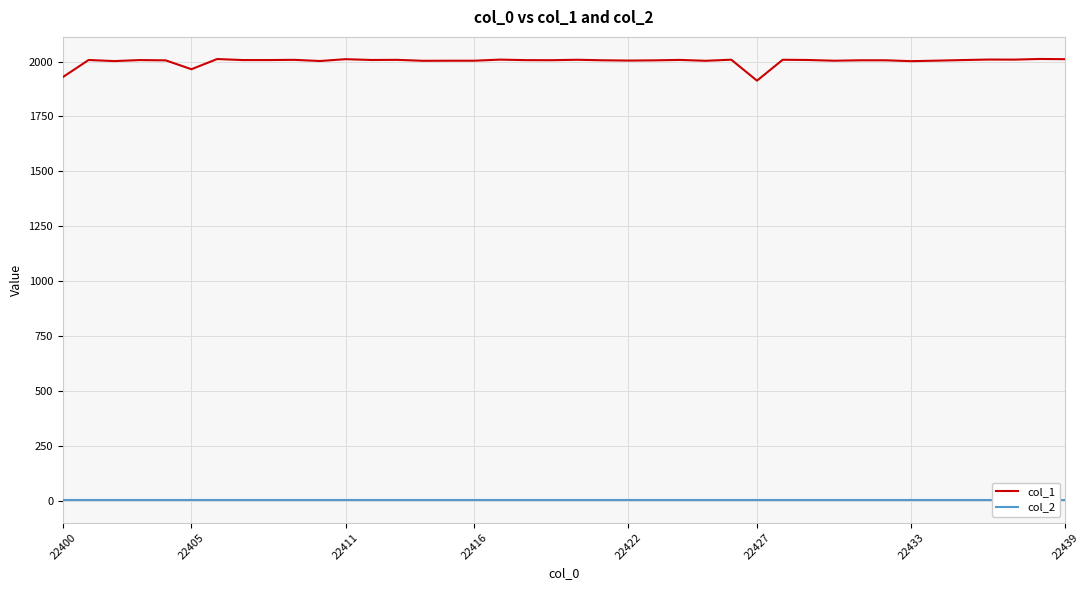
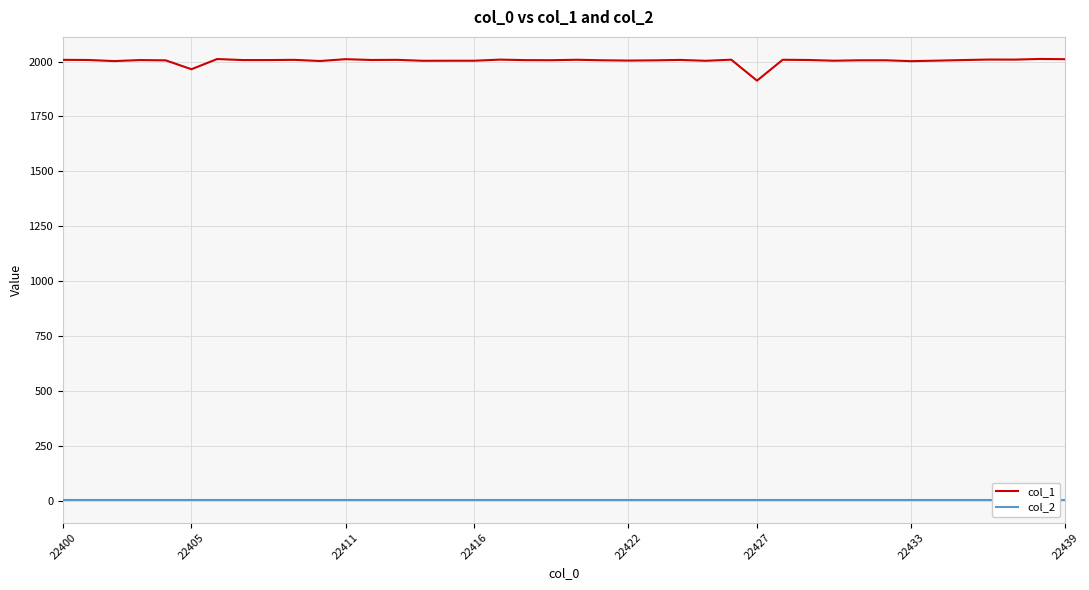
  {
    "col_1": {
-     "22400": 1930,
+     "22400": 2010,
      "22405": 1970,
      "22411": 2010,
      "22416": 2000,
      "22422": 2000,
      "22427": 1910,
      "22433": 2000,
      "22439": 2010
    },
    "col_2": {
      "22400": 0,
      "22405": 0,
      "22411": 0,
      "22416": 0,
      "22422": 0,
      "22427": 0,
      "22433": 0,
      "22439": 0
    }
  }
